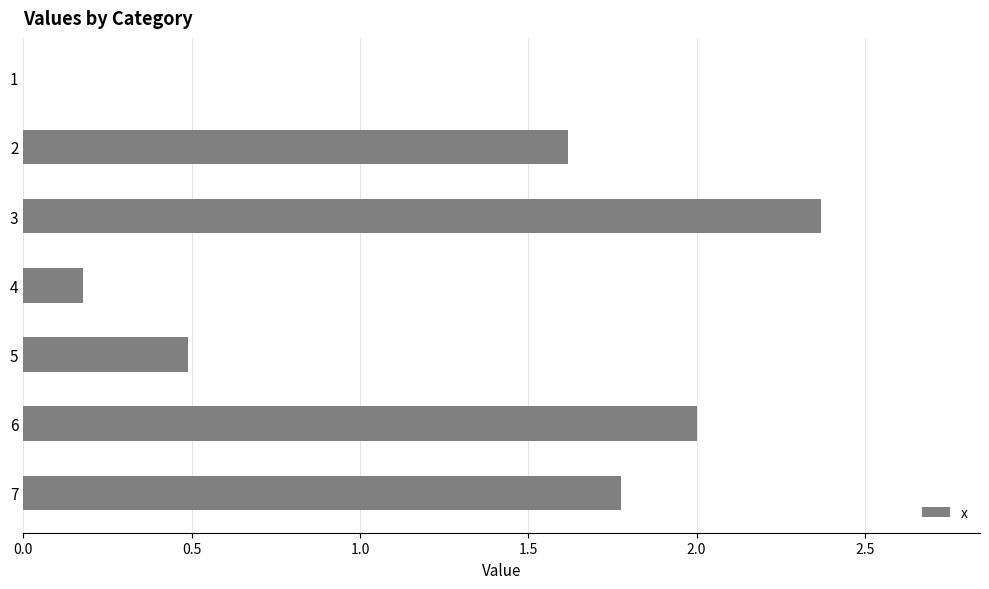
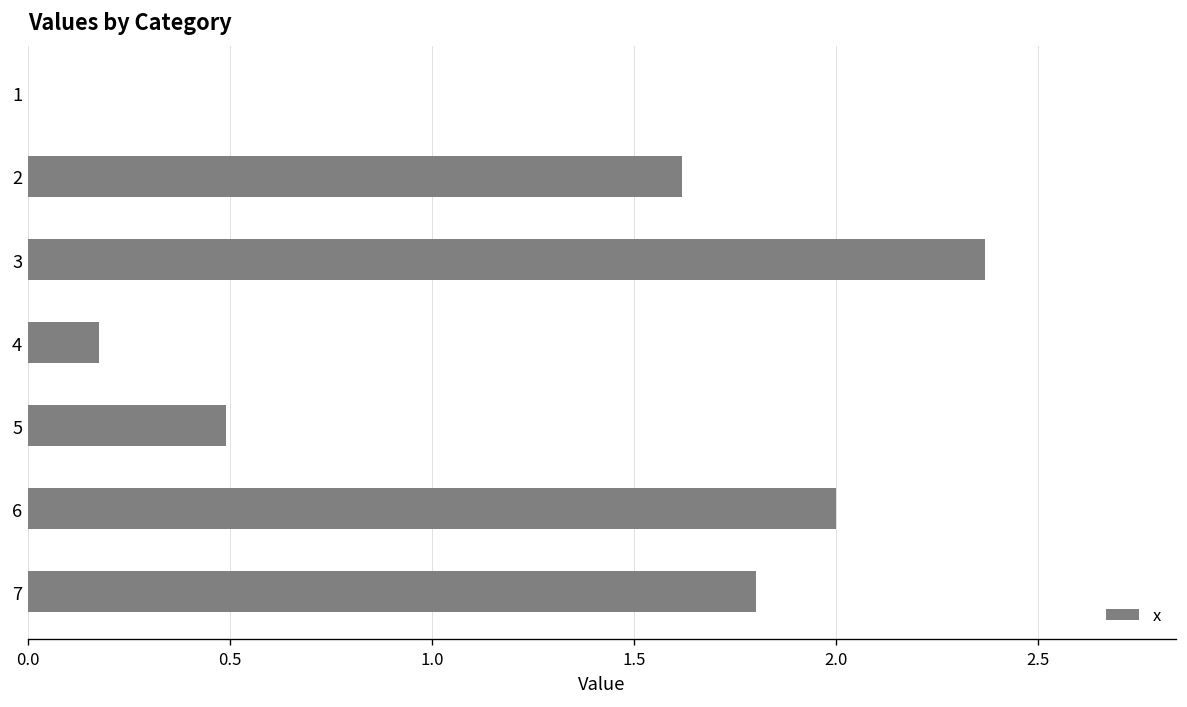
  {
    "1": 0.00,
    "2": 1.62,
    "3": 2.37,
    "4": 0.18,
    "5": 0.49,
    "6": 2.00,
-   "7": 1.78
+   "7": 1.80
  }
